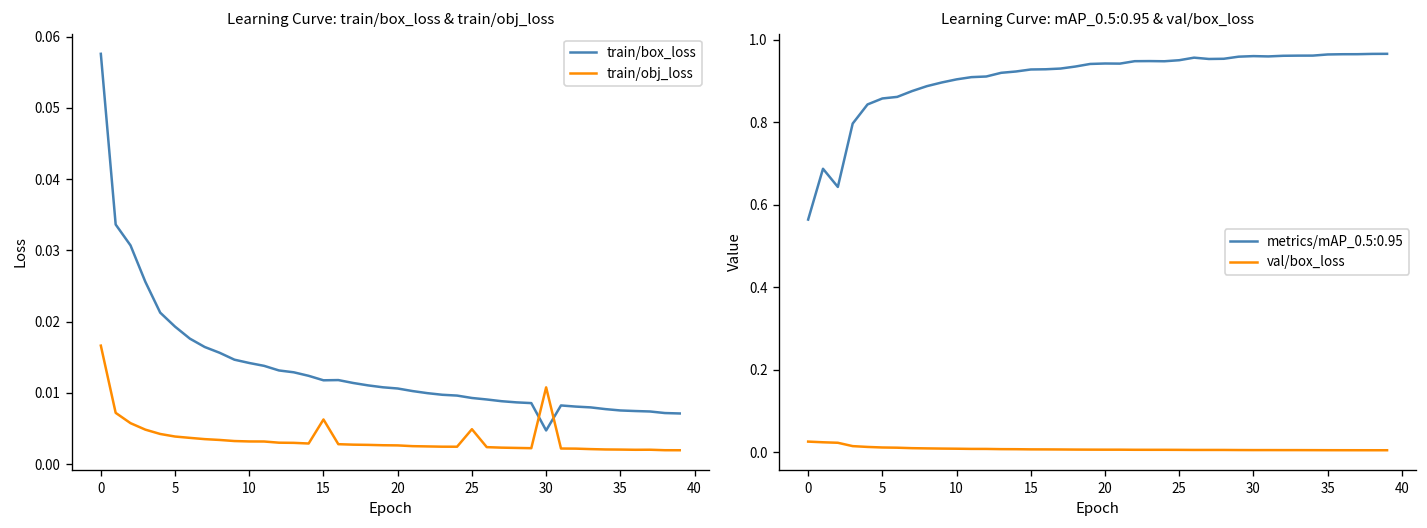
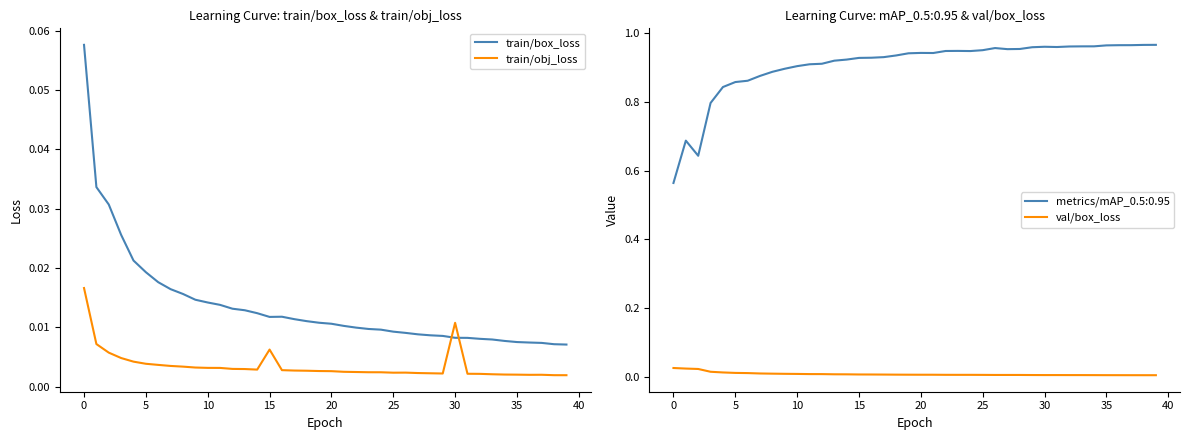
  {
    "Learning Curve: train/box_loss & train/obj_loss": {
      "train/box_loss": {
        "0": 0.058,
        "5": 0.019,
        "10": 0.014,
        "15": 0.012,
        "20": 0.011,
        "25": 0.009,
-       "30": 0.005,
+       "30": 0.008,
        "35": 0.008
      },
      "train/obj_loss": {
        "0": 0.017,
        "5": 0.004,
        "10": 0.003,
        "15": 0.006,
        "20": 0.003,
-       "25": 0.005,
+       "25": 0.002,
        "30": 0.011,
        "35": 0.002
      }
    },
    "Learning Curve: mAP_0.5:0.95 & val/box_loss": {
      "metrics/mAP_0.5:0.95": {
        "0": 0.56,
        "5": 0.86,
        "10": 0.90,
        "15": 0.93,
        "20": 0.94,
        "25": 0.95,
        "30": 0.96,
        "35": 0.96
      },
      "val/box_loss": {
        "0": 0.03,
        "5": 0.01,
        "10": 0.01,
        "15": 0.01,
        "20": 0.01,
        "25": 0.01,
        "30": 0.01,
        "35": 0.01
      }
    }
  }
